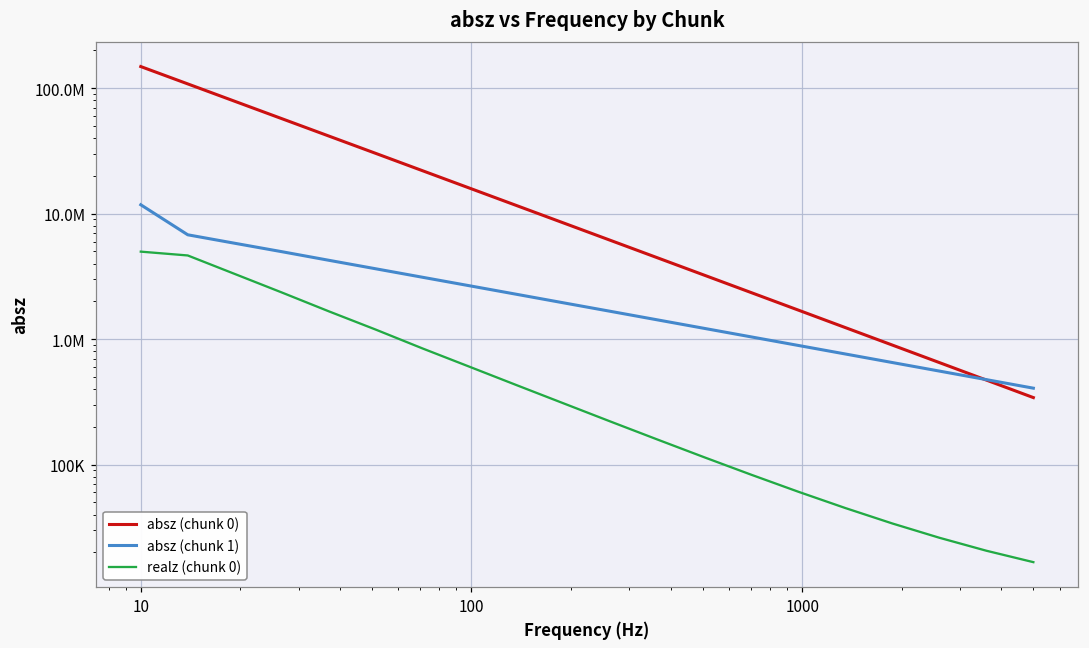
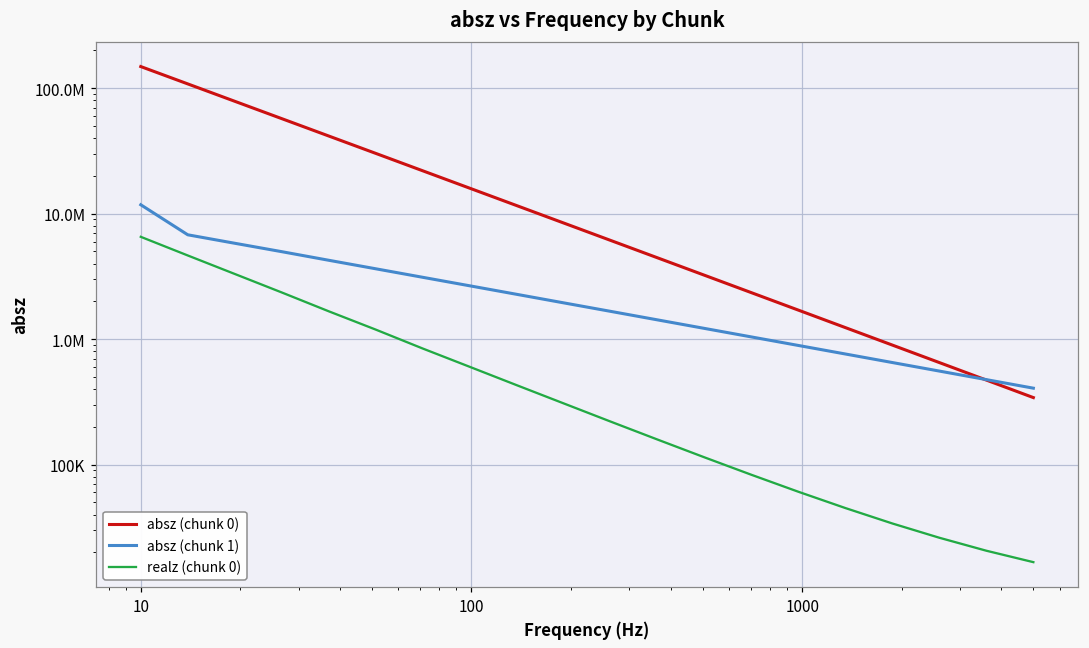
  {
    "absz (chunk 0)": {
      "10": 150000000
    },
    "absz (chunk 1)": {
      "10": 12000000
    },
    "realz (chunk 0)": {
-     "10": 5000000
+     "10": 7000000
    }
  }
